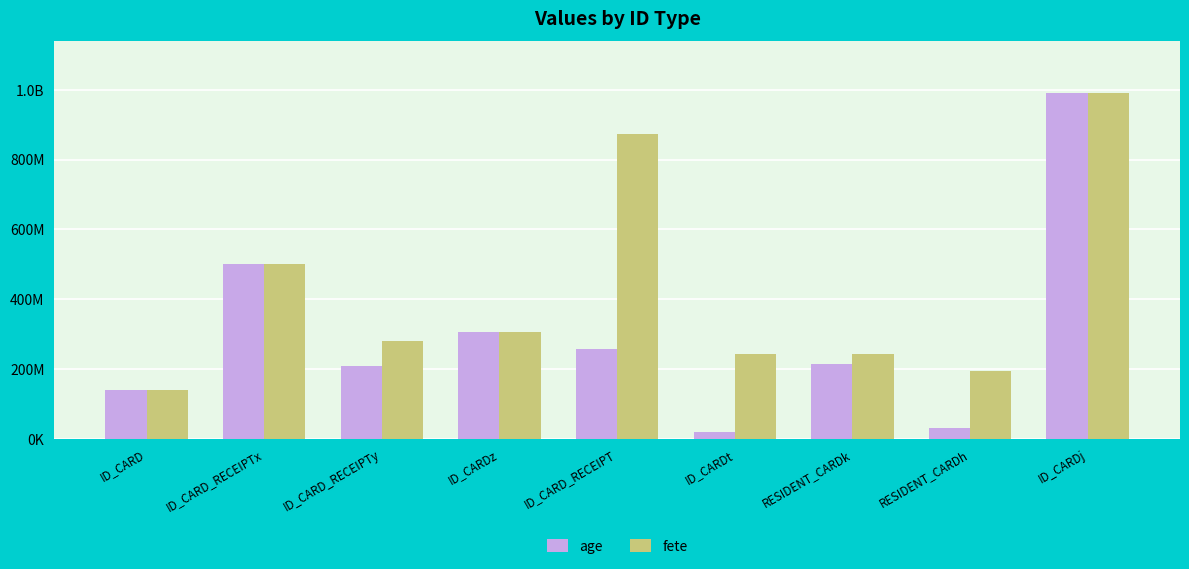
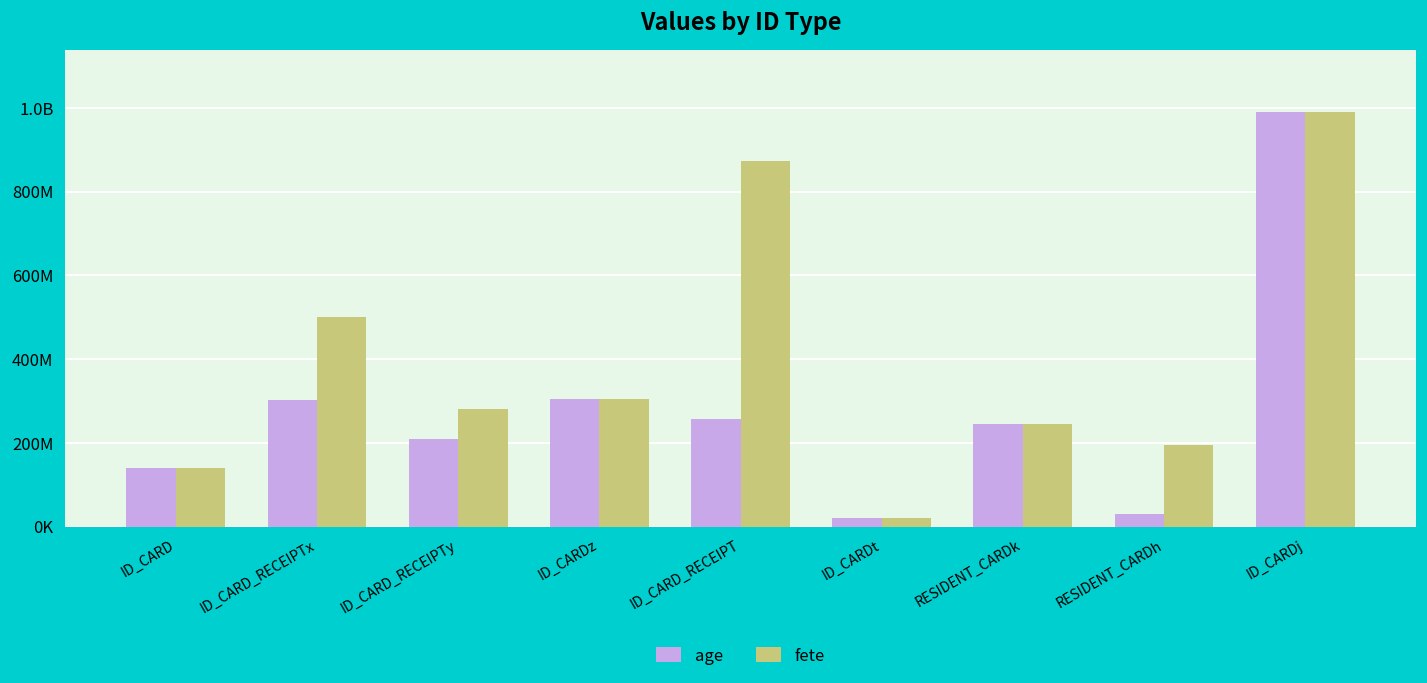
  {
    "age": {
      "ID_CARD": 140000000,
-     "ID_CARD_RECEIPTx": 500000000,
+     "ID_CARD_RECEIPTx": 300000000,
      "ID_CARD_RECEIPTy": 210000000,
      "ID_CARDz": 310000000,
      "ID_CARD_RECEIPT": 260000000,
      "ID_CARDt": 20000000,
-     "RESIDENT_CARDk": 210000000,
+     "RESIDENT_CARDk": 240000000,
      "RESIDENT_CARDh": 30000000,
      "ID_CARDj": 990000000
    },
    "fete": {
      "ID_CARD": 140000000,
      "ID_CARD_RECEIPTx": 500000000,
      "ID_CARD_RECEIPTy": 280000000,
      "ID_CARDz": 310000000,
      "ID_CARD_RECEIPT": 870000000,
-     "ID_CARDt": 240000000,
+     "ID_CARDt": 20000000,
      "RESIDENT_CARDk": 240000000,
      "RESIDENT_CARDh": 190000000,
      "ID_CARDj": 990000000
    }
  }
